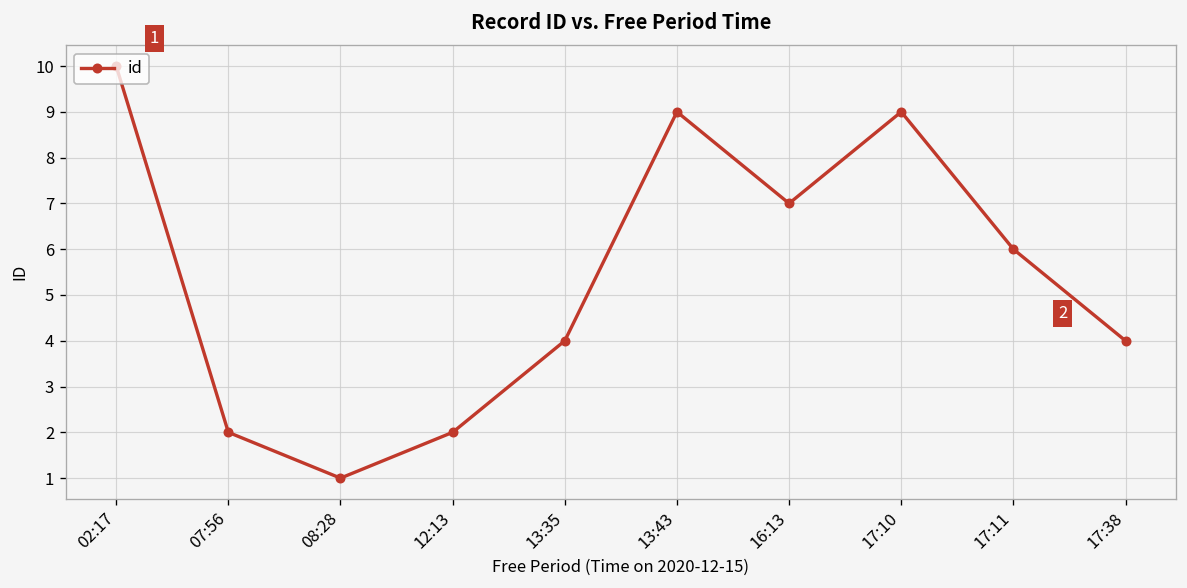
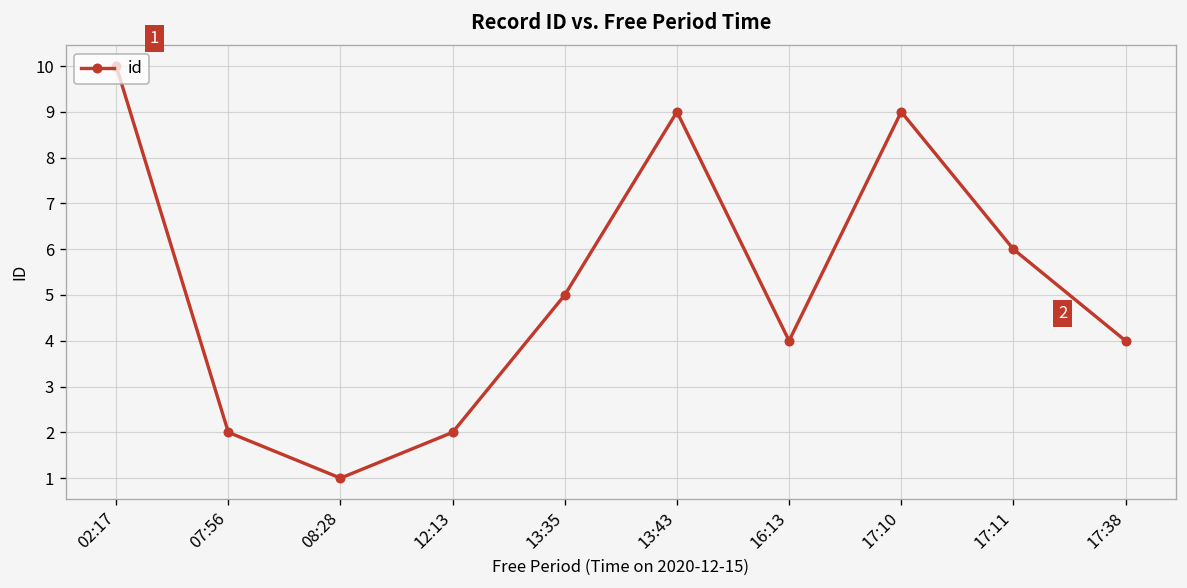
  {
    "07:56": 2,
    "08:28": 1,
    "12:13": 2,
-   "13:35": 4,
+   "13:35": 5,
    "13:43": 9,
-   "16:13": 7,
+   "16:13": 4,
    "17:10": 9,
    "17:11": 6,
    "17:38": 4
  }
